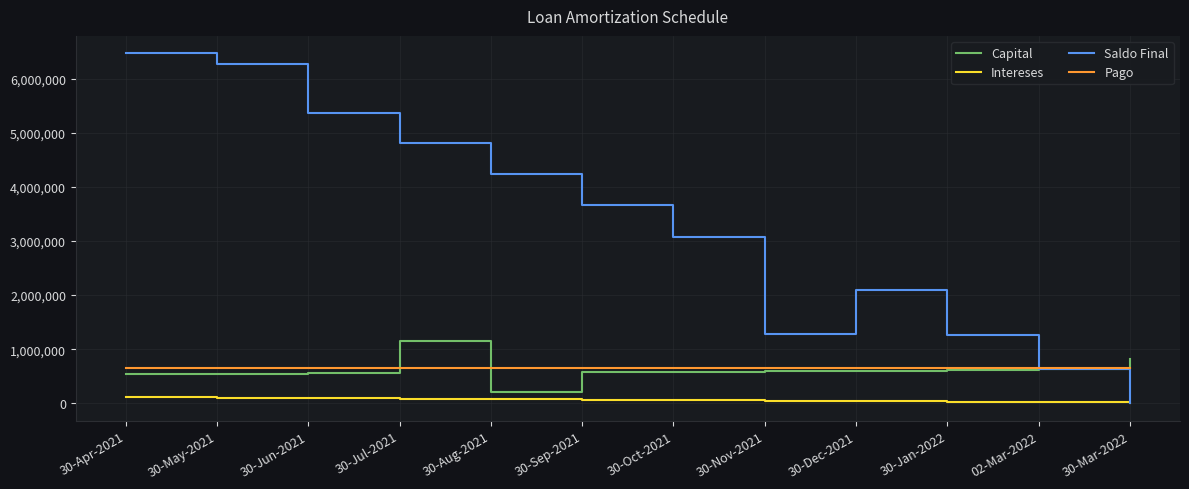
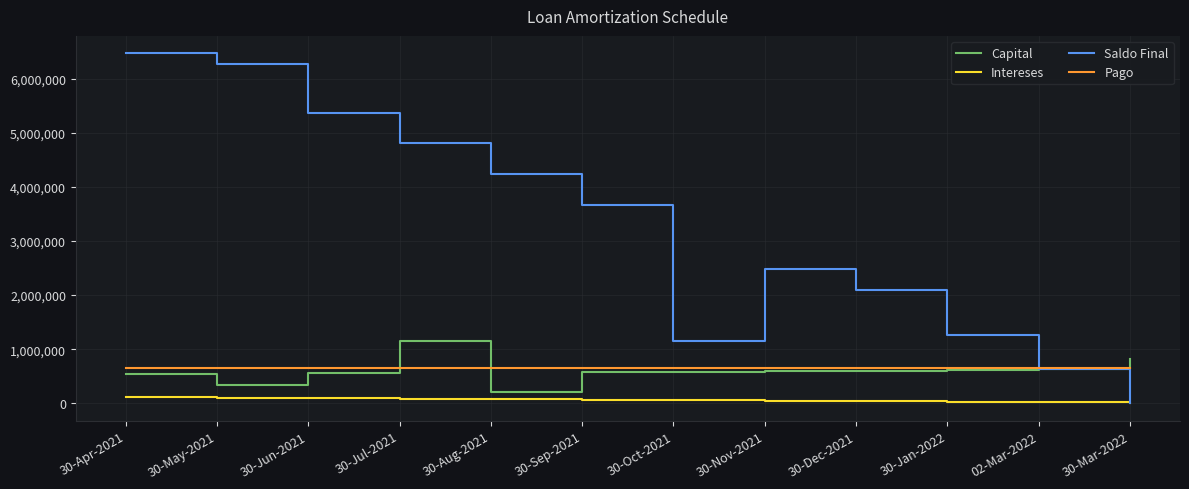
  {
    "Capital": {
      "30-Apr-2021": "500,000",
-     "30-May-2021": "500,000",
+     "30-May-2021": "300,000",
      "30-Jun-2021": "600,000",
      "30-Jul-2021": "1,200,000",
      "30-Aug-2021": "200,000",
      "30-Sep-2021": "600,000",
      "30-Oct-2021": "600,000",
      "30-Nov-2021": "600,000",
      "30-Mar-2022": "800,000"
    },
    "Intereses": {
      "30-Apr-2021": "100,000",
      "30-May-2021": "100,000",
      "30-Jun-2021": "100,000",
      "30-Jul-2021": "100,000",
      "30-Aug-2021": "100,000",
      "30-Sep-2021": "100,000",
      "30-Oct-2021": "100,000",
      "30-Nov-2021": "0",
      "30-Dec-2021": "0",
      "30-Jan-2022": "0",
      "02-Mar-2022": "0"
    },
    "Saldo Final": {
      "30-Apr-2021": "6,500,000",
      "30-May-2021": "6,300,000",
      "30-Jun-2021": "5,400,000",
      "30-Jul-2021": "4,800,000",
      "30-Aug-2021": "4,200,000",
      "30-Sep-2021": "3,700,000",
-     "30-Oct-2021": "3,100,000",
-     "30-Nov-2021": "1,300,000",
+     "30-Oct-2021": "1,100,000",
+     "30-Nov-2021": "2,500,000",
      "30-Dec-2021": "2,100,000",
      "30-Jan-2022": "1,300,000"
    },
    "Pago": {
      "30-Apr-2021": "600,000",
      "30-May-2021": "600,000",
      "30-Jun-2021": "600,000",
      "30-Jul-2021": "600,000",
      "30-Aug-2021": "600,000",
      "30-Sep-2021": "600,000",
      "30-Oct-2021": "600,000",
      "30-Nov-2021": "600,000",
      "30-Mar-2022": "600,000"
    }
  }
